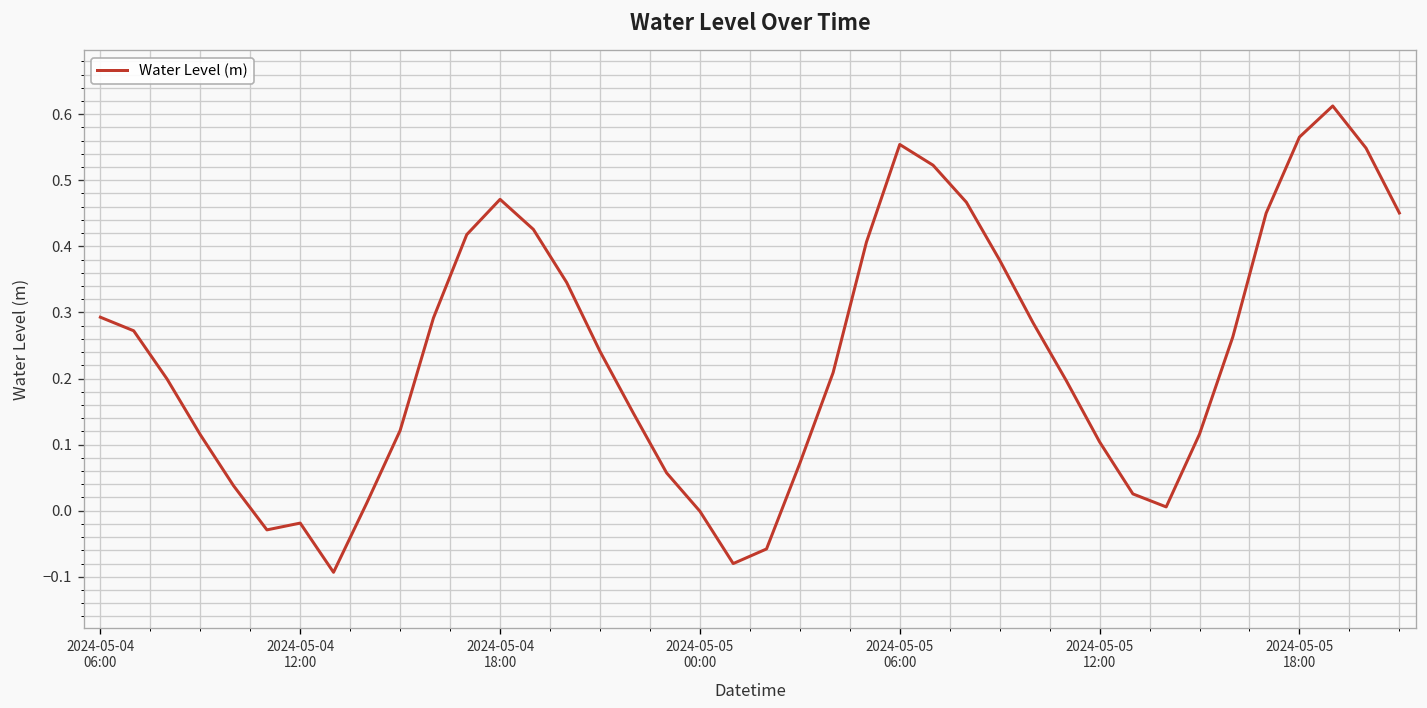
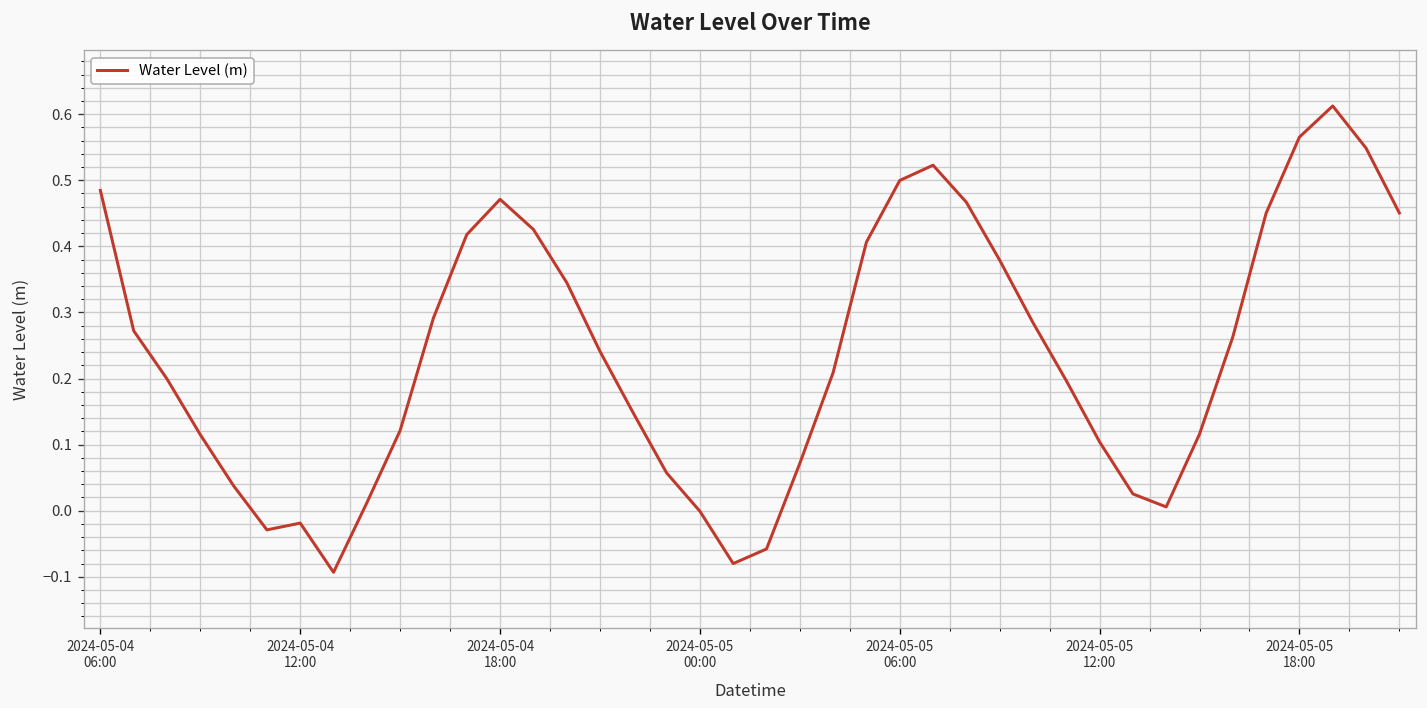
  {
-   "2024-05-04 06:00": 0.29,
+   "2024-05-04 06:00": 0.48,
    "2024-05-04 12:00": -0.02,
    "2024-05-04 18:00": 0.47,
    "2024-05-05 00:00": 0.00,
-   "2024-05-05 06:00": 0.55,
+   "2024-05-05 06:00": 0.50,
    "2024-05-05 12:00": 0.10,
    "2024-05-05 18:00": 0.57
  }
